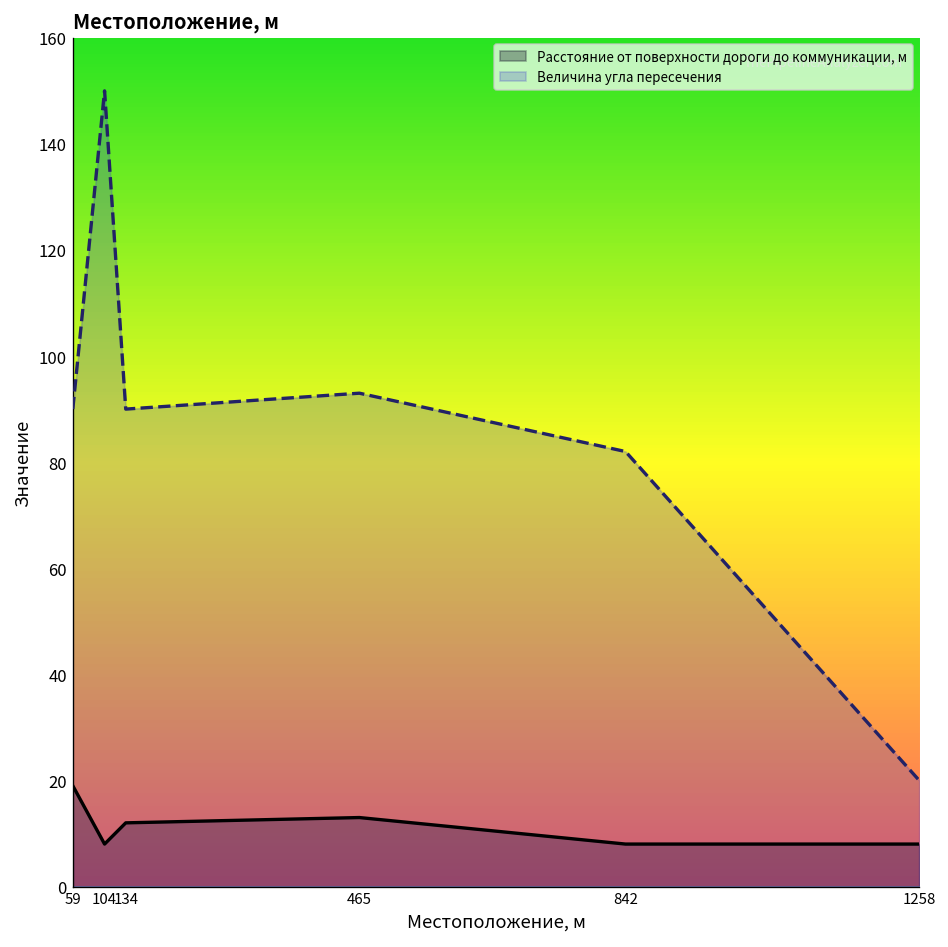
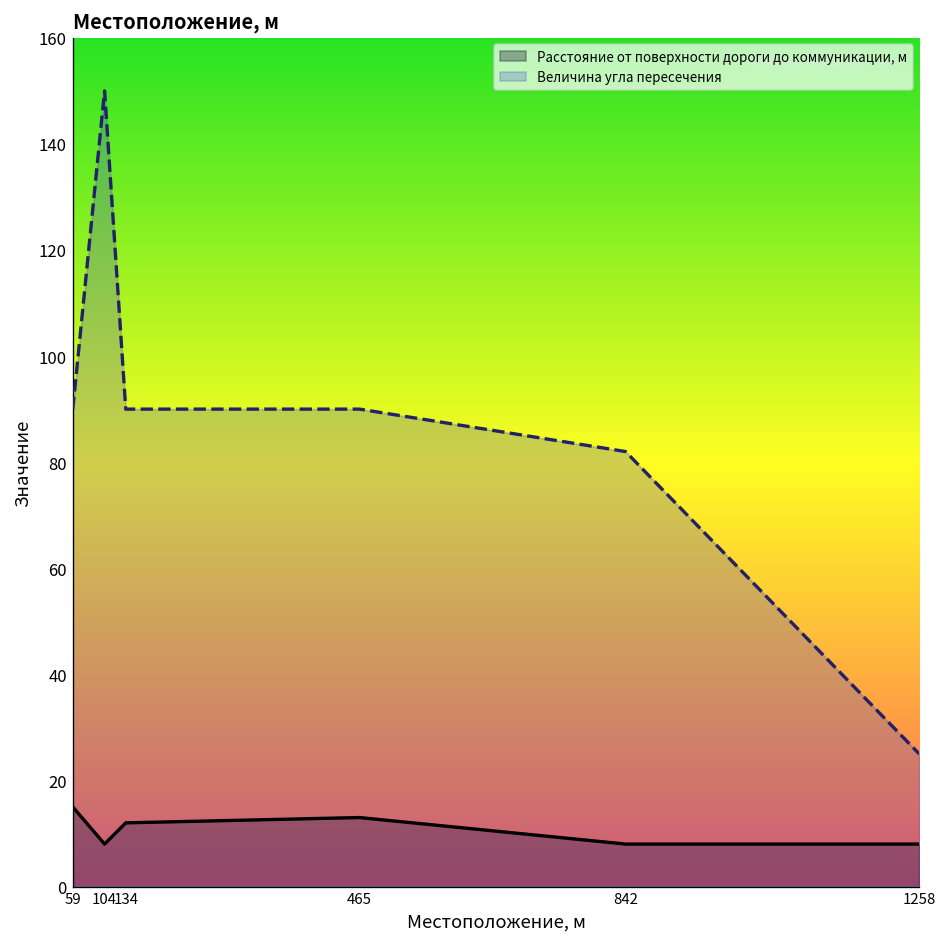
  {
    "Расстояние от поверхности дороги до коммуникации, м": {
-     "59": 19,
+     "59": 15,
      "465": 13,
      "842": 8,
      "1258": 8
    },
    "Величина угла пересечения": {
      "59": 90,
-     "465": 93,
+     "465": 90,
      "842": 82,
-     "1258": 20
+     "1258": 25
    }
  }
